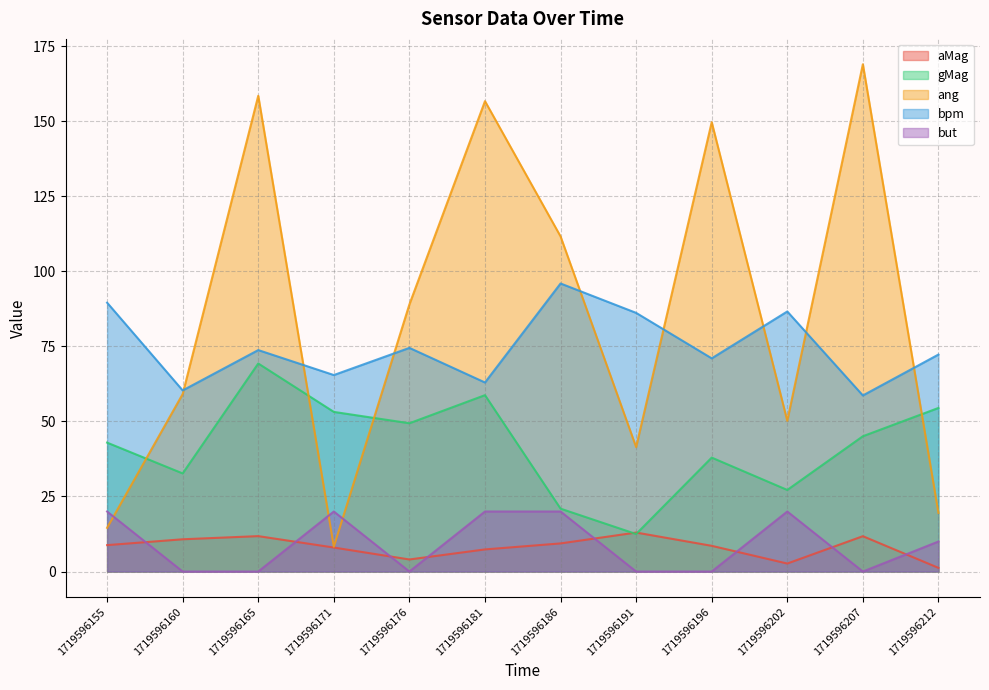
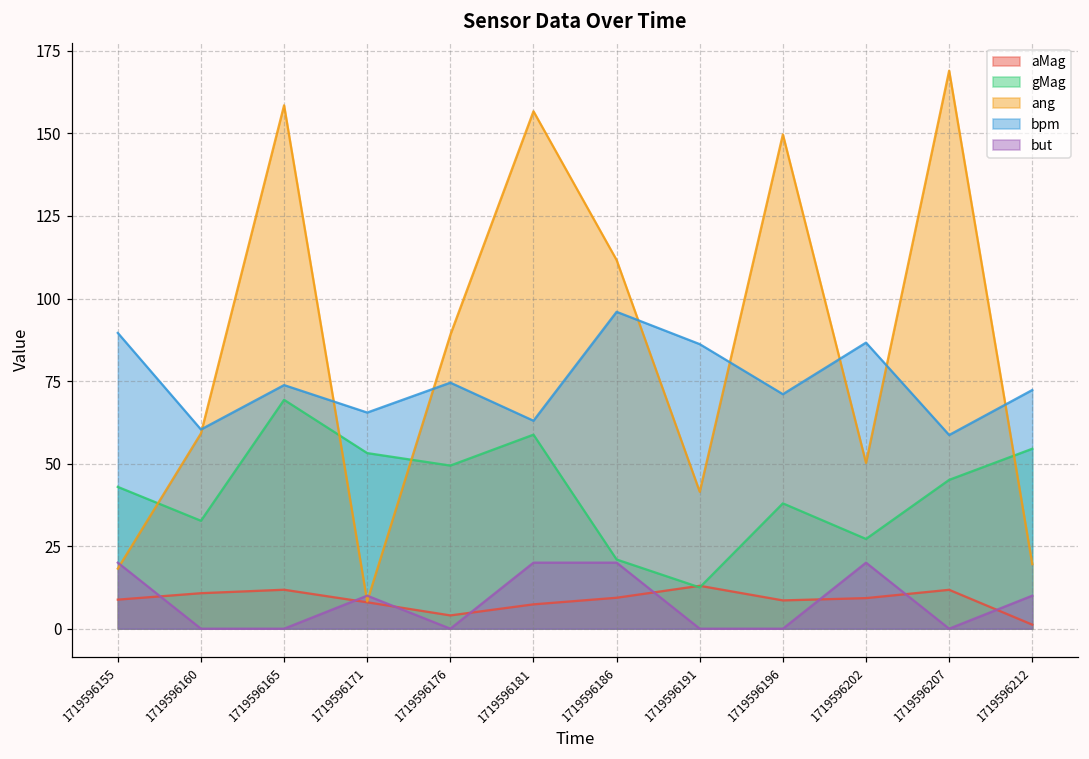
  {
    "aMag": {
      "1719596155": 9,
      "1719596160": 11,
      "1719596165": 12,
      "1719596176": 4,
      "1719596181": 7,
      "1719596186": 9,
      "1719596196": 9,
-     "1719596202": 3,
+     "1719596202": 9,
      "1719596207": 12,
      "1719596212": 1
    },
    "gMag": {
      "1719596155": 43,
      "1719596160": 33,
      "1719596165": 69,
      "1719596171": 53,
      "1719596176": 49,
      "1719596181": 59,
      "1719596186": 21,
      "1719596196": 38,
      "1719596202": 27,
      "1719596207": 45,
      "1719596212": 54
    },
    "ang": {
-     "1719596155": 15,
+     "1719596155": 18,
      "1719596160": 59,
      "1719596165": 159,
      "1719596176": 89,
      "1719596181": 157,
      "1719596186": 112,
      "1719596191": 41,
      "1719596196": 150,
      "1719596202": 50,
      "1719596207": 169,
      "1719596212": 20
    },
    "bpm": {
      "1719596155": 90,
      "1719596160": 60,
      "1719596165": 74,
      "1719596171": 65,
      "1719596176": 75,
      "1719596181": 63,
      "1719596186": 96,
      "1719596191": 86,
      "1719596196": 71,
      "1719596202": 87,
      "1719596207": 59,
      "1719596212": 72
    },
    "but": {
      "1719596155": 20,
      "1719596160": 0,
      "1719596165": 0,
-     "1719596171": 20,
+     "1719596171": 10,
      "1719596176": 0,
      "1719596181": 20,
      "1719596186": 20,
      "1719596191": 0,
      "1719596196": 0,
      "1719596202": 20,
      "1719596207": 0,
      "1719596212": 10
    }
  }
